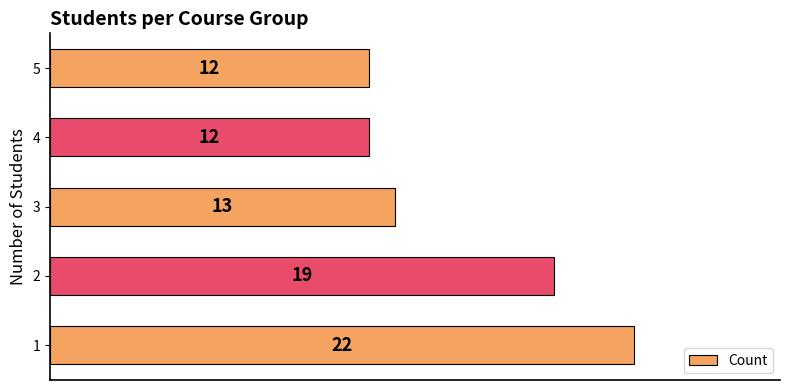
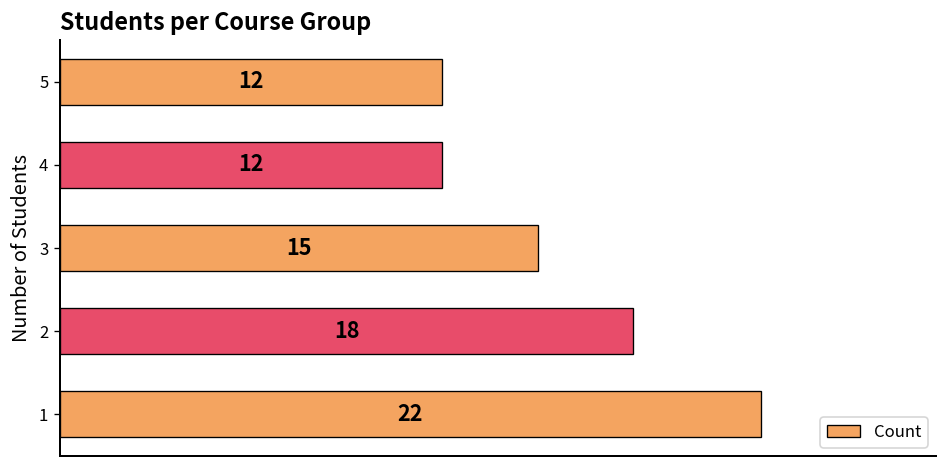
  {
    "5": 12,
    "4": 12,
-   "3": 13,
-   "2": 19,
+   "3": 15,
+   "2": 18,
    "1": 22
  }
